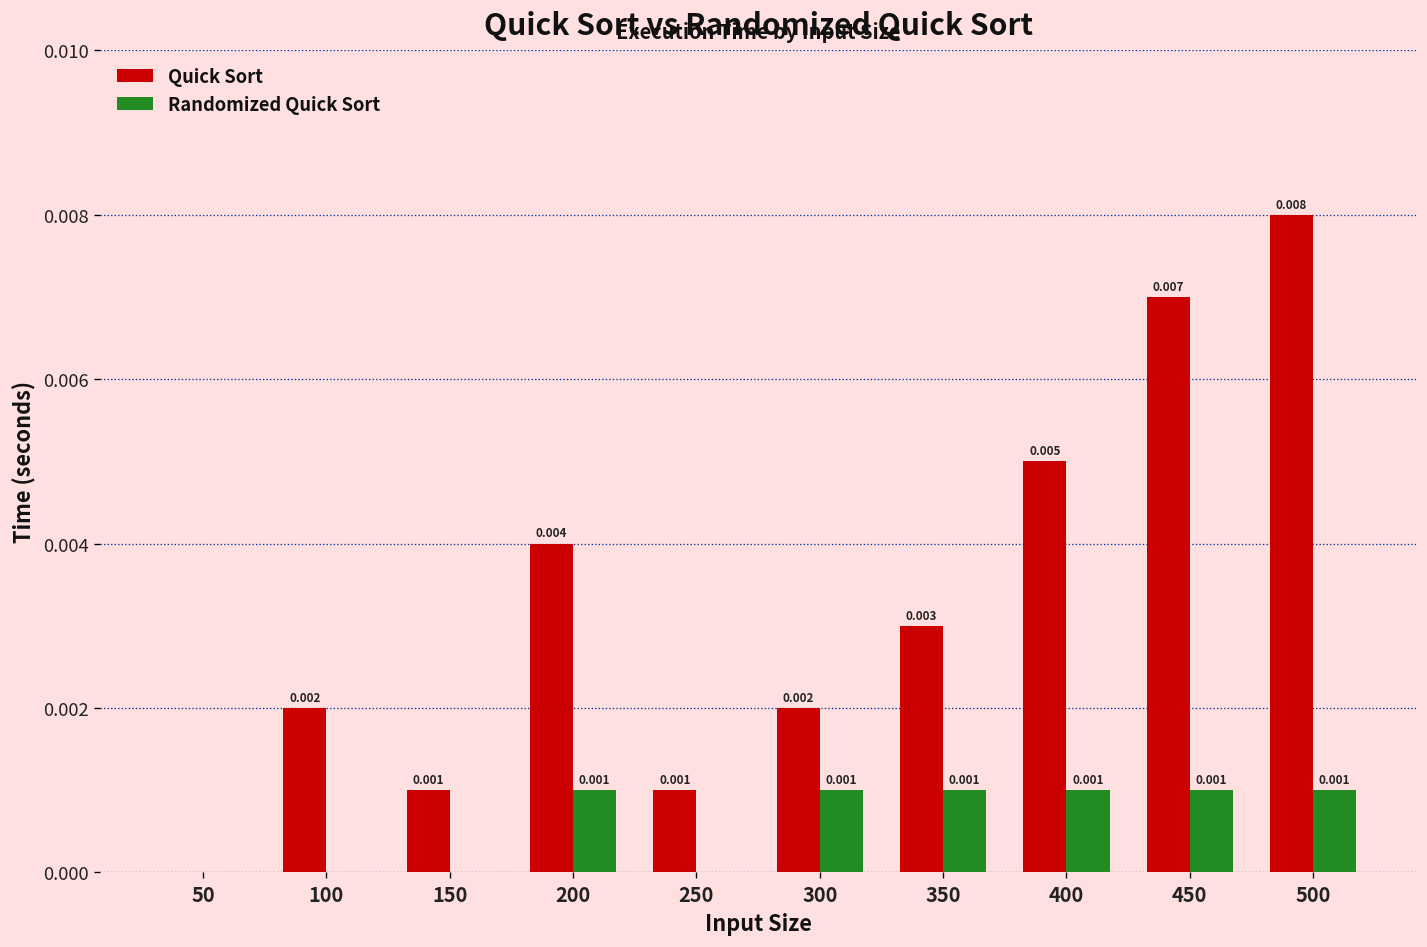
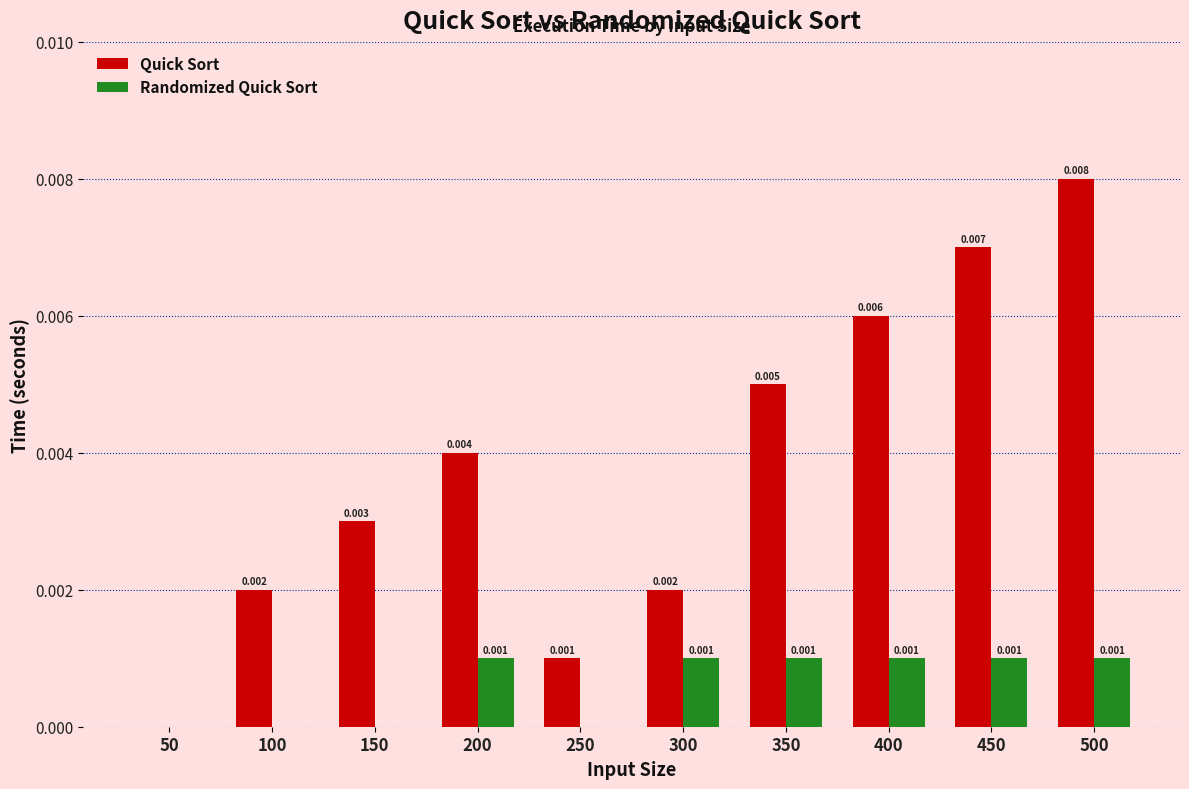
  {
    "Quick Sort": {
      "100": 0.002,
-     "150": 0.001,
+     "150": 0.003,
      "200": 0.004,
      "250": 0.001,
      "300": 0.002,
-     "350": 0.003,
-     "400": 0.005,
+     "350": 0.005,
+     "400": 0.006,
      "450": 0.007,
      "500": 0.008
    },
    "Randomized Quick Sort": {
      "200": 0.001,
      "300": 0.001,
      "350": 0.001,
      "400": 0.001,
      "450": 0.001,
      "500": 0.001
    }
  }
